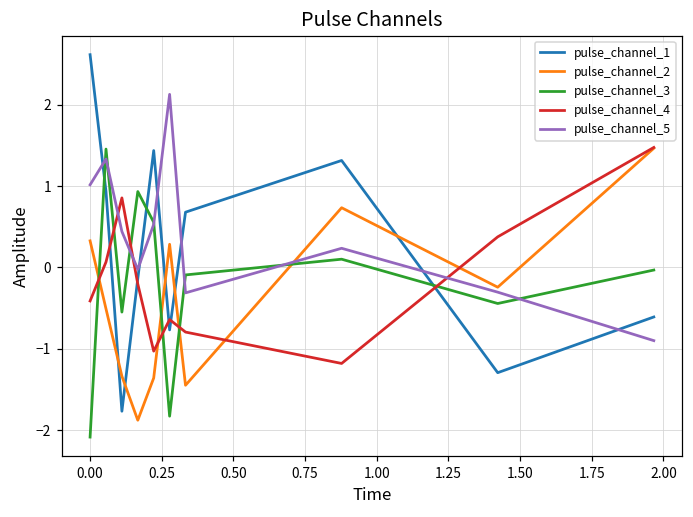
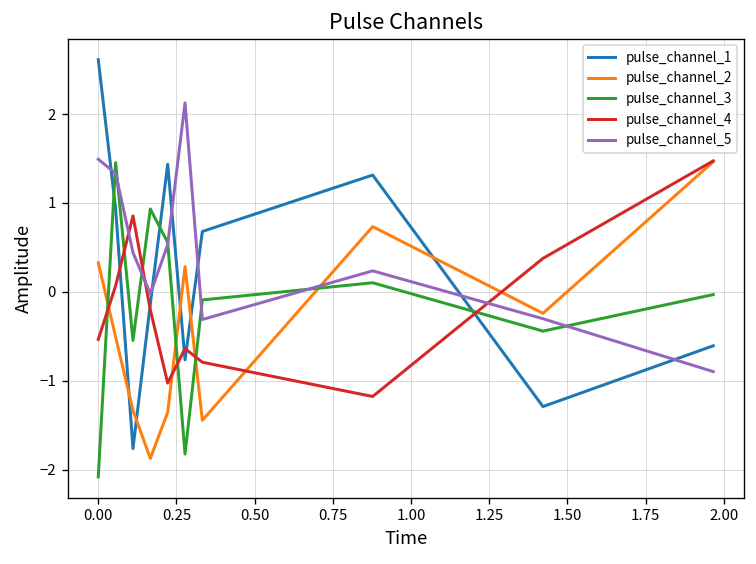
  {
    "pulse_channel_1": {
      "0.00": 2.6
    },
    "pulse_channel_2": {
      "0.00": 0.3
    },
    "pulse_channel_3": {
      "0.00": -2.1
    },
    "pulse_channel_4": {
-     "0.00": -0.4
+     "0.00": -0.5
    },
    "pulse_channel_5": {
-     "0.00": 1.0
+     "0.00": 1.5
    }
  }
